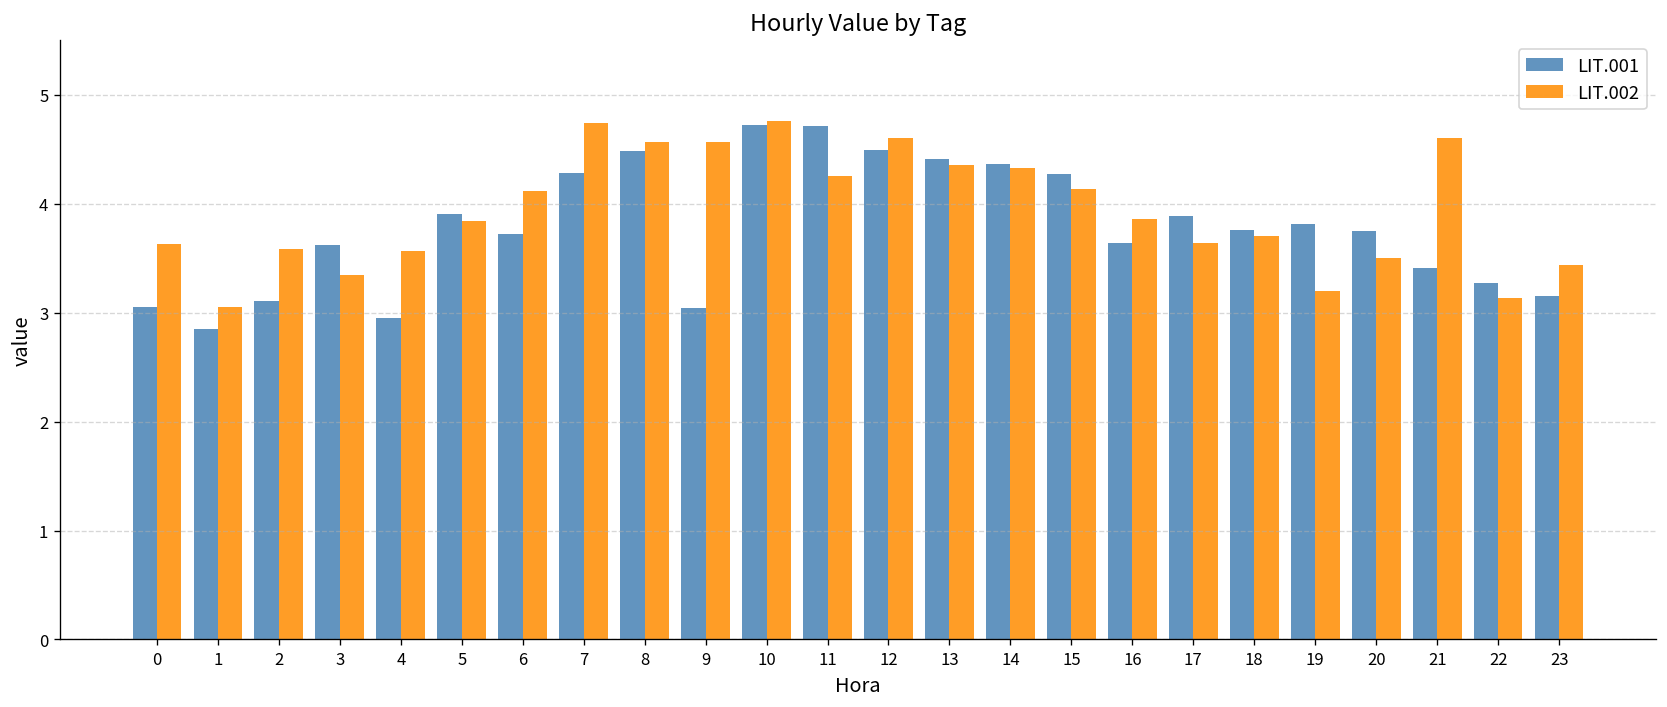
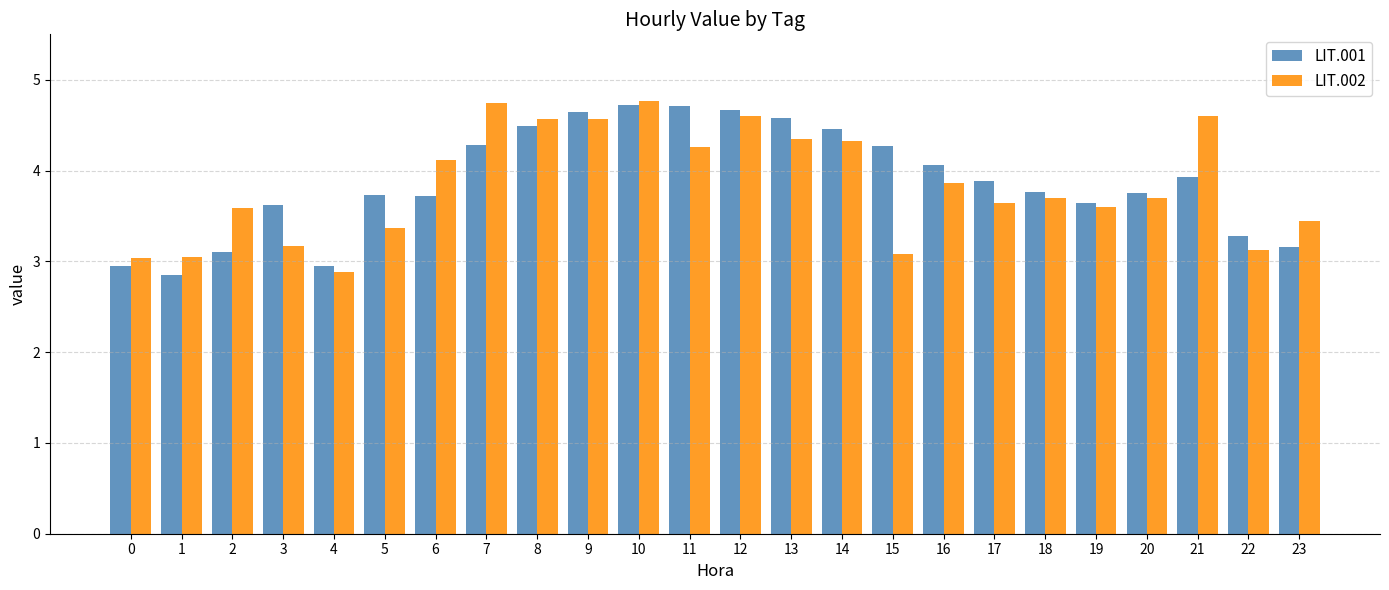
  {
    "LIT.001": {
-     "0": 3.05,
+     "0": 2.95,
      "1": 2.9,
      "2": 3.1,
      "3": 3.6,
      "4": 2.9,
-     "5": 3.9,
+     "5": 3.7,
      "6": 3.7,
      "7": 4.3,
      "8": 4.5,
-     "9": 3.0,
+     "9": 4.6,
      "10": 4.7,
      "11": 4.7,
-     "12": 4.5,
-     "13": 4.4,
-     "14": 4.4,
+     "12": 4.7,
+     "13": 4.6,
+     "14": 4.5,
      "15": 4.3,
-     "16": 3.6,
+     "16": 4.1,
      "17": 3.9,
      "18": 3.8,
-     "19": 3.8,
+     "19": 3.6,
      "20": 3.7,
-     "21": 3.4,
+     "21": 3.9,
      "22": 3.3,
      "23": 3.2
    },
    "LIT.002": {
-     "0": 3.6,
+     "0": 3.0,
      "1": 3.0,
      "2": 3.6,
-     "3": 3.3,
-     "4": 3.6,
-     "5": 3.8,
+     "3": 3.2,
+     "4": 2.9,
+     "5": 3.4,
      "6": 4.1,
      "7": 4.7,
      "8": 4.6,
      "9": 4.6,
      "10": 4.8,
      "11": 4.3,
      "12": 4.6,
      "13": 4.4,
      "14": 4.3,
-     "15": 4.1,
+     "15": 3.1,
      "16": 3.9,
      "17": 3.6,
      "18": 3.7,
-     "19": 3.2,
-     "20": 3.5,
+     "19": 3.6,
+     "20": 3.7,
      "21": 4.6,
      "22": 3.1,
      "23": 3.4
    }
  }
